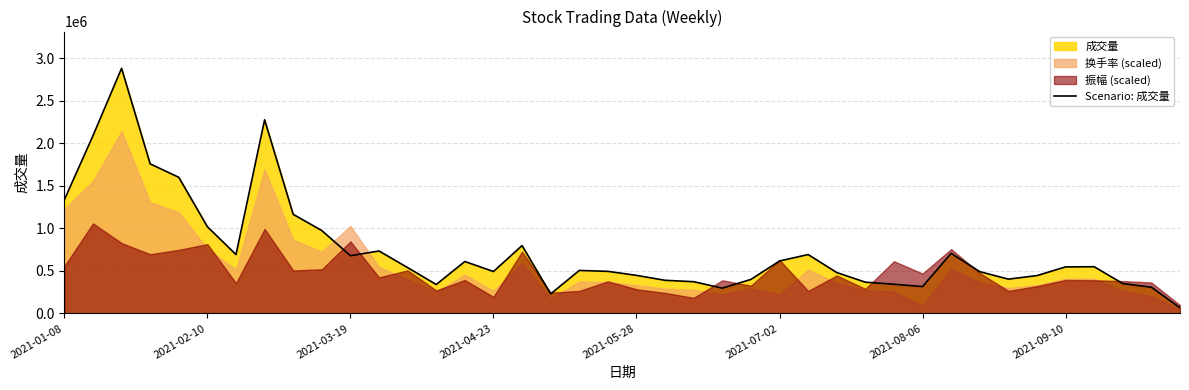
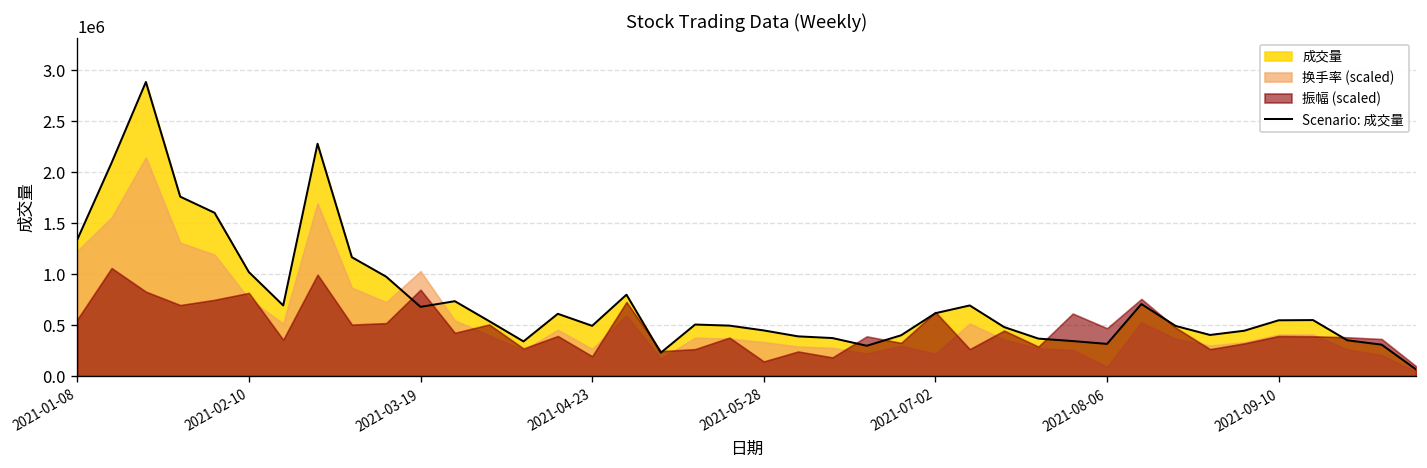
  {
    "成交量": {
      "2021-01-08": 1300000,
      "2021-02-10": 1000000,
      "2021-03-19": 700000,
      "2021-04-23": 500000,
      "2021-05-28": 400000,
      "2021-08-06": 300000,
      "2021-09-10": 500000
    },
    "换手率 (scaled)": {
      "2021-01-08": 1200000,
      "2021-02-10": 800000,
      "2021-03-19": 1000000,
      "2021-04-23": 300000,
      "2021-05-28": 300000,
      "2021-07-02": 200000,
      "2021-08-06": 100000
    },
    "振幅 (scaled)": {
      "2021-01-08": 600000,
      "2021-02-10": 800000,
      "2021-03-19": 800000,
      "2021-04-23": 200000,
-     "2021-05-28": 300000,
+     "2021-05-28": 100000,
      "2021-08-06": 500000
    }
  }
